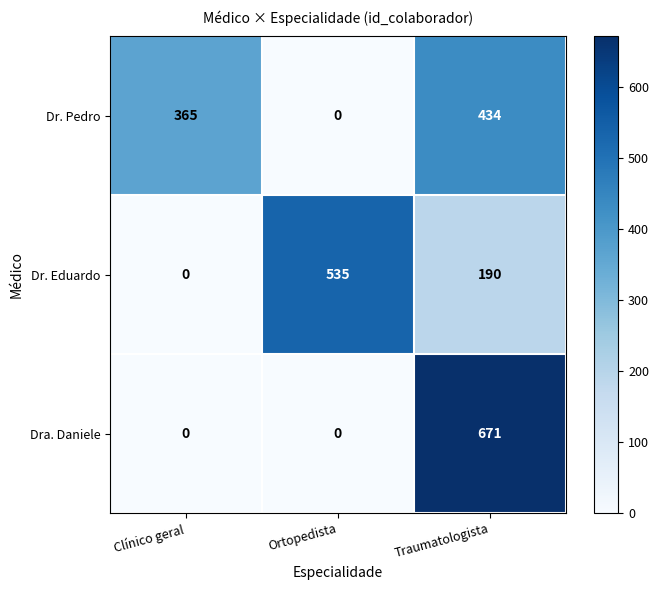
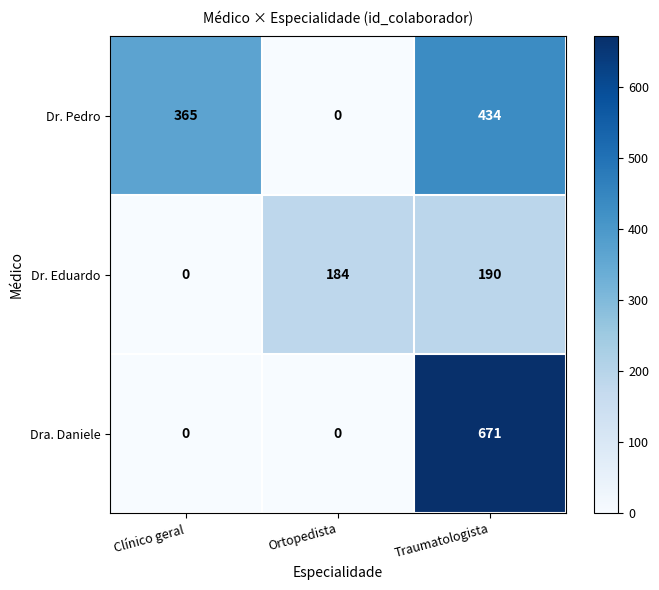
  {
    "Dr. Pedro": {
      "Clínico geral": 365,
      "Ortopedista": 0,
      "Traumatologista": 434
    },
    "Dr. Eduardo": {
      "Clínico geral": 0,
-     "Ortopedista": 535,
+     "Ortopedista": 184,
      "Traumatologista": 190
    },
    "Dra. Daniele": {
      "Clínico geral": 0,
      "Ortopedista": 0,
      "Traumatologista": 671
    }
  }
